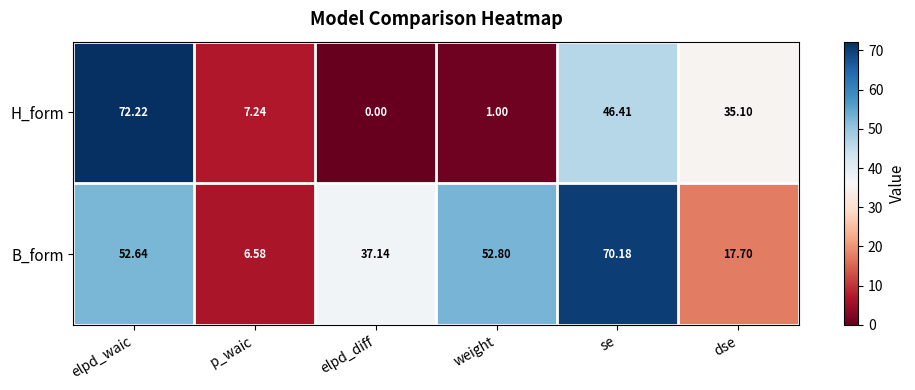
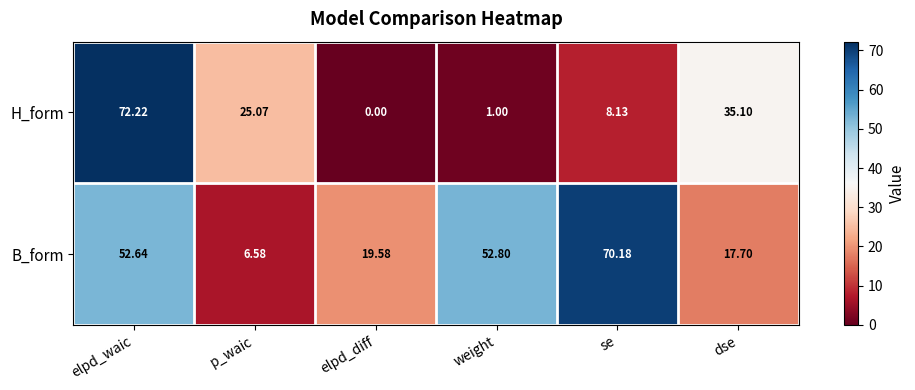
  {
    "H_form": {
      "elpd_waic": 72.22,
-     "p_waic": 7.24,
+     "p_waic": 25.07,
      "elpd_diff": 0.00,
      "weight": 1.00,
-     "se": 46.41,
+     "se": 8.13,
      "dse": 35.10
    },
    "B_form": {
      "elpd_waic": 52.64,
      "p_waic": 6.58,
-     "elpd_diff": 37.14,
+     "elpd_diff": 19.58,
      "weight": 52.80,
      "se": 70.18,
      "dse": 17.70
    }
  }
